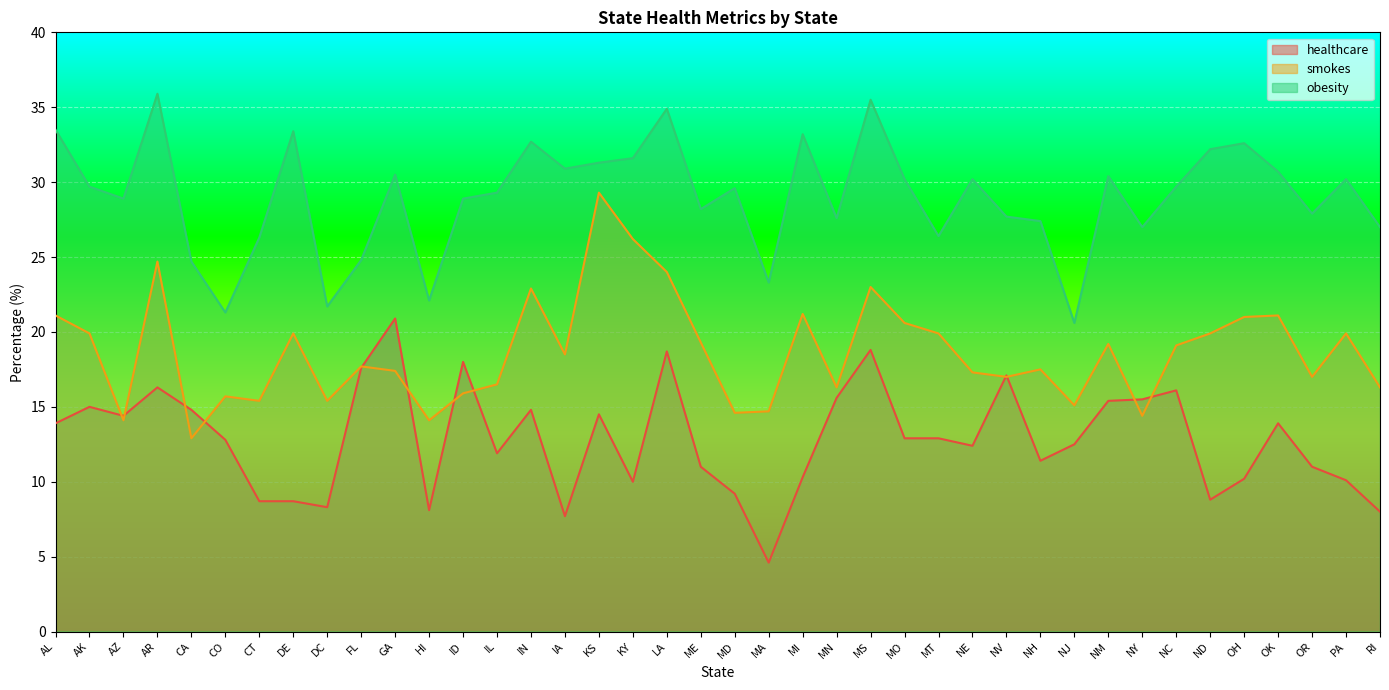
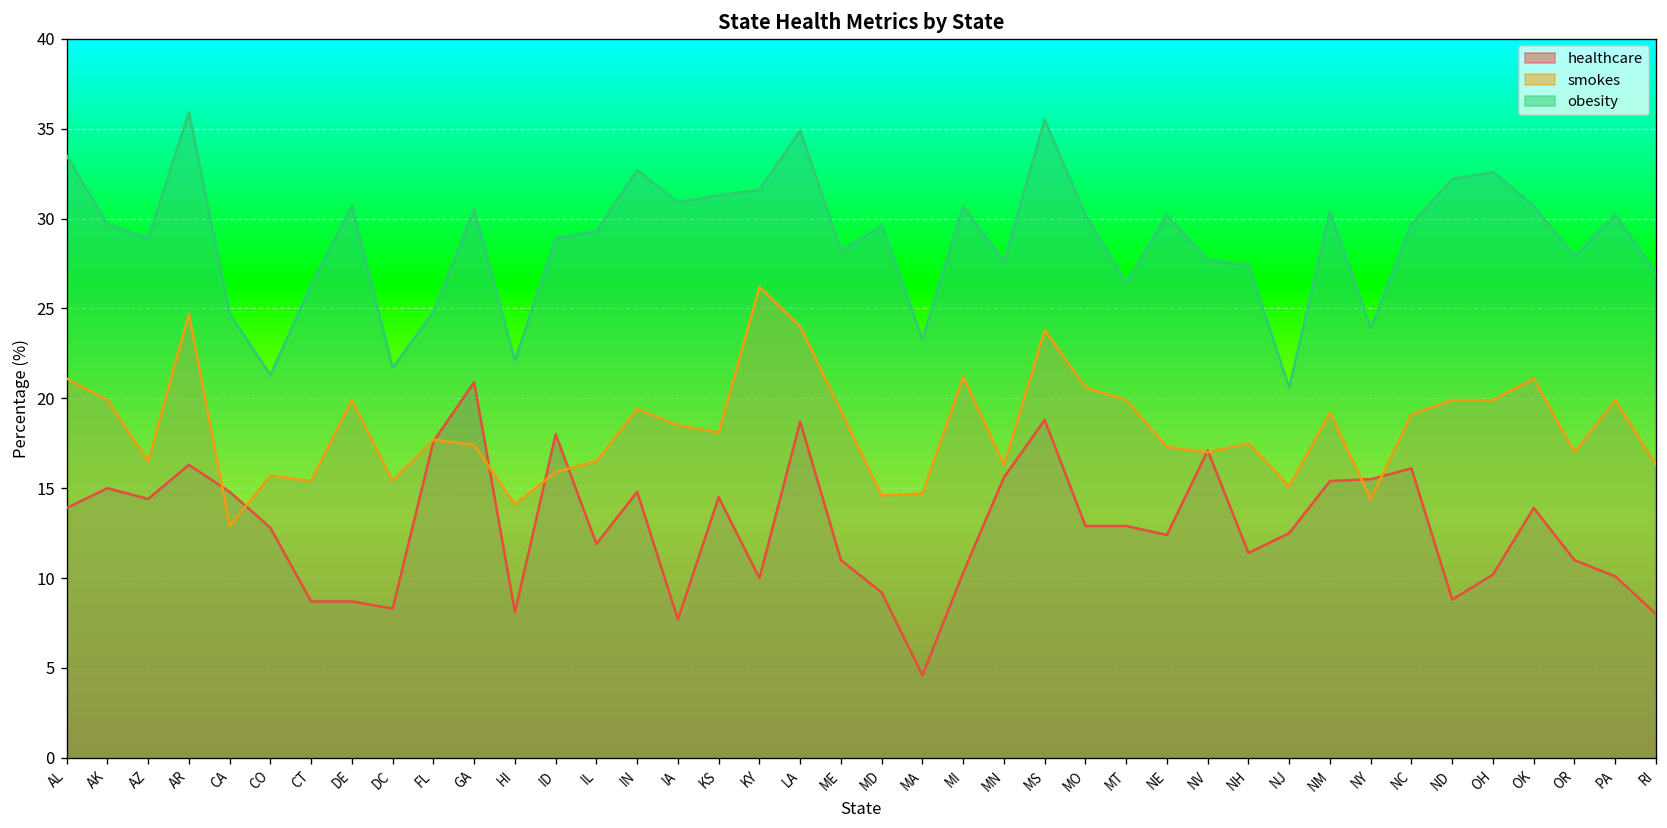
  {
    "healthcare": {
      "AL": 13.9,
      "AK": 15.0,
      "AZ": 14.4,
      "AR": 16.3,
      "CA": 14.8,
      "CO": 12.8,
      "CT": 8.7,
      "DE": 8.7,
      "DC": 8.3,
      "GA": 20.9,
      "HI": 8.1,
      "ID": 18.0,
      "IL": 11.9,
      "IN": 14.8,
      "IA": 7.7,
      "KS": 14.5,
      "KY": 10.0,
      "LA": 18.7,
      "ME": 11.0,
      "MD": 9.2,
      "MA": 4.6,
      "MI": 10.3,
      "MN": 15.6,
      "MS": 18.8,
      "MO": 12.9,
      "MT": 12.9,
      "NE": 12.4,
      "NH": 11.4,
      "NJ": 12.5,
      "NM": 15.4,
      "NY": 15.5,
      "NC": 16.1,
      "ND": 8.8,
      "OH": 10.2,
      "OK": 13.9,
      "OR": 11.0,
      "PA": 10.1,
      "RI": 8.0
    },
    "smokes": {
      "AL": 21.1,
      "AK": 19.9,
-     "AZ": 14.1,
+     "AZ": 16.5,
      "AR": 24.7,
      "CA": 12.9,
      "CO": 15.7,
      "CT": 15.4,
      "DE": 19.9,
      "DC": 15.4,
      "GA": 17.4,
      "HI": 14.1,
      "ID": 15.9,
      "IL": 16.5,
-     "IN": 22.9,
+     "IN": 19.4,
      "IA": 18.5,
-     "KS": 29.3,
+     "KS": 18.1,
      "KY": 26.2,
      "LA": 24.0,
      "ME": 19.3,
      "MD": 14.6,
      "MA": 14.7,
      "MI": 21.2,
      "MN": 16.3,
-     "MS": 23.0,
+     "MS": 23.8,
      "MO": 20.6,
      "MT": 19.9,
      "NE": 17.3,
      "NH": 17.5,
      "NJ": 15.1,
      "NM": 19.2,
      "NY": 14.4,
      "NC": 19.1,
      "ND": 19.9,
-     "OH": 21.0,
+     "OH": 19.9,
      "OK": 21.1,
      "OR": 17.0,
      "PA": 19.9,
      "RI": 16.3
    },
    "obesity": {
      "AL": 33.5,
      "AK": 29.7,
      "AZ": 28.9,
      "AR": 35.9,
      "CA": 24.7,
      "CO": 21.3,
      "CT": 26.3,
-     "DE": 33.4,
+     "DE": 30.7,
      "DC": 21.7,
      "FL": 24.8,
      "GA": 30.5,
      "HI": 22.1,
      "ID": 28.9,
      "IL": 29.3,
      "IN": 32.7,
      "IA": 30.9,
      "KS": 31.3,
      "KY": 31.6,
      "LA": 34.9,
      "ME": 28.2,
      "MD": 29.6,
      "MA": 23.3,
-     "MI": 33.2,
+     "MI": 30.7,
      "MN": 27.6,
      "MS": 35.5,
      "MO": 30.2,
      "MT": 26.4,
      "NE": 30.2,
      "NV": 27.7,
      "NH": 27.4,
      "NJ": 20.6,
      "NM": 30.4,
-     "NY": 27.0,
+     "NY": 23.9,
      "NC": 29.7,
      "ND": 32.2,
      "OH": 32.6,
      "OK": 30.7,
      "OR": 27.9,
      "PA": 30.2,
      "RI": 27.0
    }
  }
